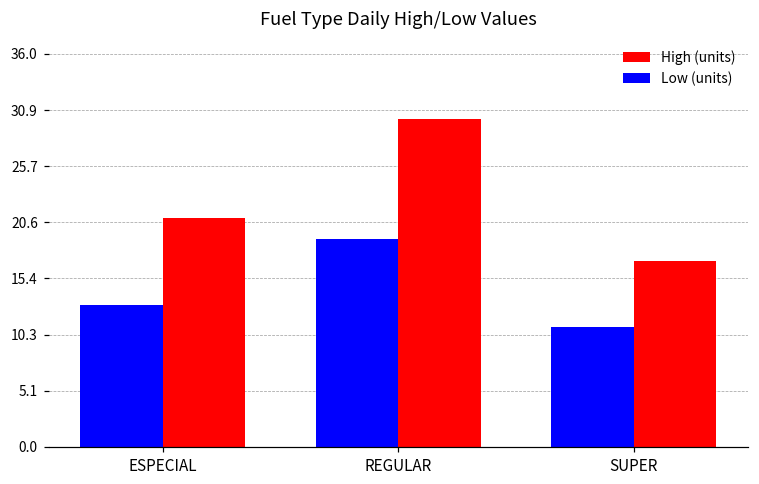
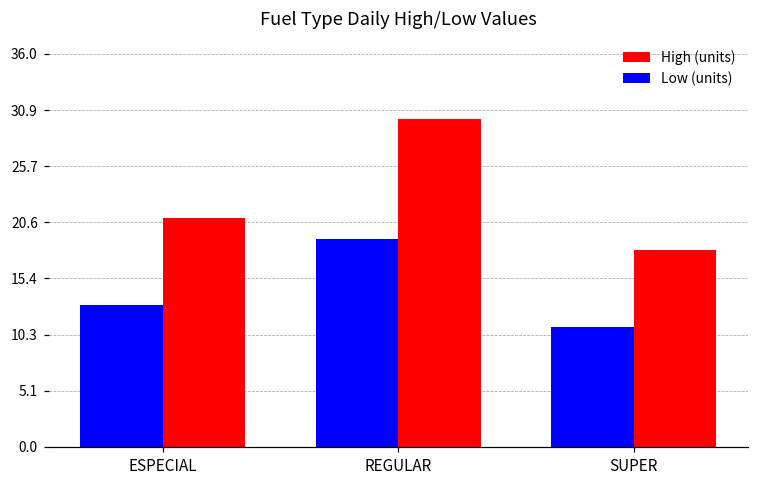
  {
    "High (units)": {
      "ESPECIAL": 21,
      "REGULAR": 30,
-     "SUPER": 17
+     "SUPER": 18
    },
    "Low (units)": {
      "ESPECIAL": 13,
      "REGULAR": 19,
      "SUPER": 11
    }
  }
